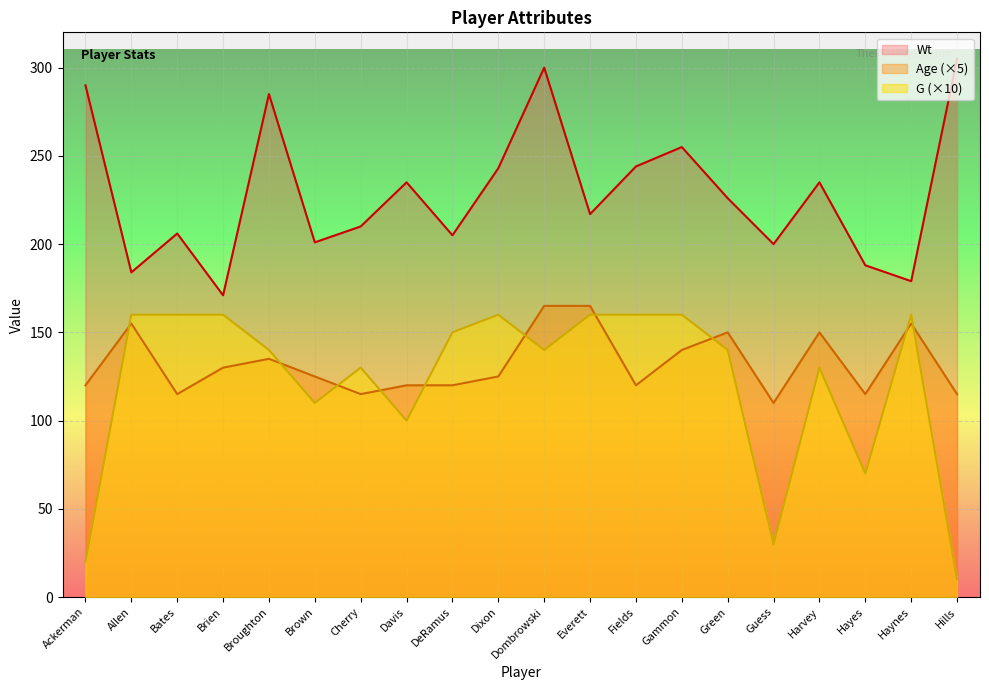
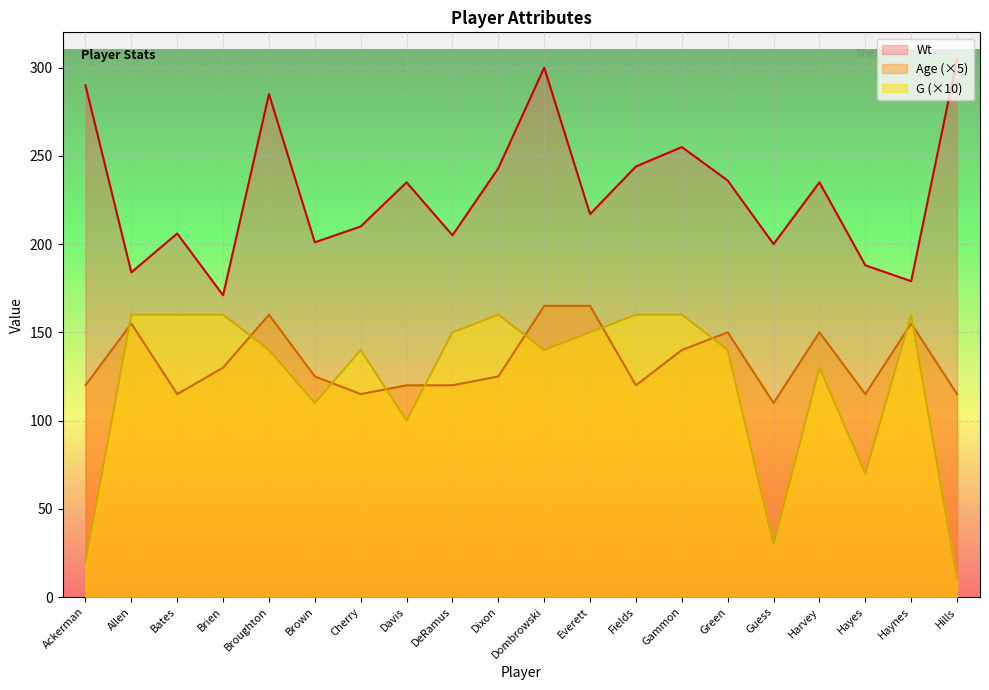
  {
    "Wt": {
      "Ackerman": 290,
      "Allen": 184,
      "Bates": 206,
      "Brien": 171,
      "Broughton": 285,
      "Brown": 201,
      "Cherry": 210,
      "Davis": 235,
      "DeRamus": 205,
      "Dixon": 243,
      "Dombrowski": 300,
      "Everett": 217,
      "Fields": 244,
      "Gammon": 255,
-     "Green": 226,
+     "Green": 236,
      "Guess": 200,
      "Harvey": 235,
      "Hayes": 188,
      "Haynes": 179
    },
    "Age (×5)": {
      "Ackerman": 120,
      "Allen": 155,
      "Bates": 115,
      "Brien": 130,
-     "Broughton": 135,
+     "Broughton": 160,
      "Brown": 125,
      "Cherry": 115,
      "Davis": 120,
      "DeRamus": 120,
      "Dixon": 125,
      "Dombrowski": 165,
      "Everett": 165,
      "Fields": 120,
      "Gammon": 140,
      "Green": 150,
      "Guess": 110,
      "Harvey": 150,
      "Hayes": 115,
      "Haynes": 155,
      "Hills": 115
    },
    "G (×10)": {
      "Ackerman": 20,
      "Allen": 160,
      "Bates": 160,
      "Brien": 160,
      "Broughton": 140,
      "Brown": 110,
-     "Cherry": 130,
+     "Cherry": 140,
      "Davis": 100,
      "DeRamus": 150,
      "Dixon": 160,
      "Dombrowski": 140,
-     "Everett": 160,
+     "Everett": 150,
      "Fields": 160,
      "Gammon": 160,
      "Green": 140,
      "Guess": 30,
      "Harvey": 130,
      "Hayes": 70,
      "Haynes": 160,
      "Hills": 10
    }
  }
